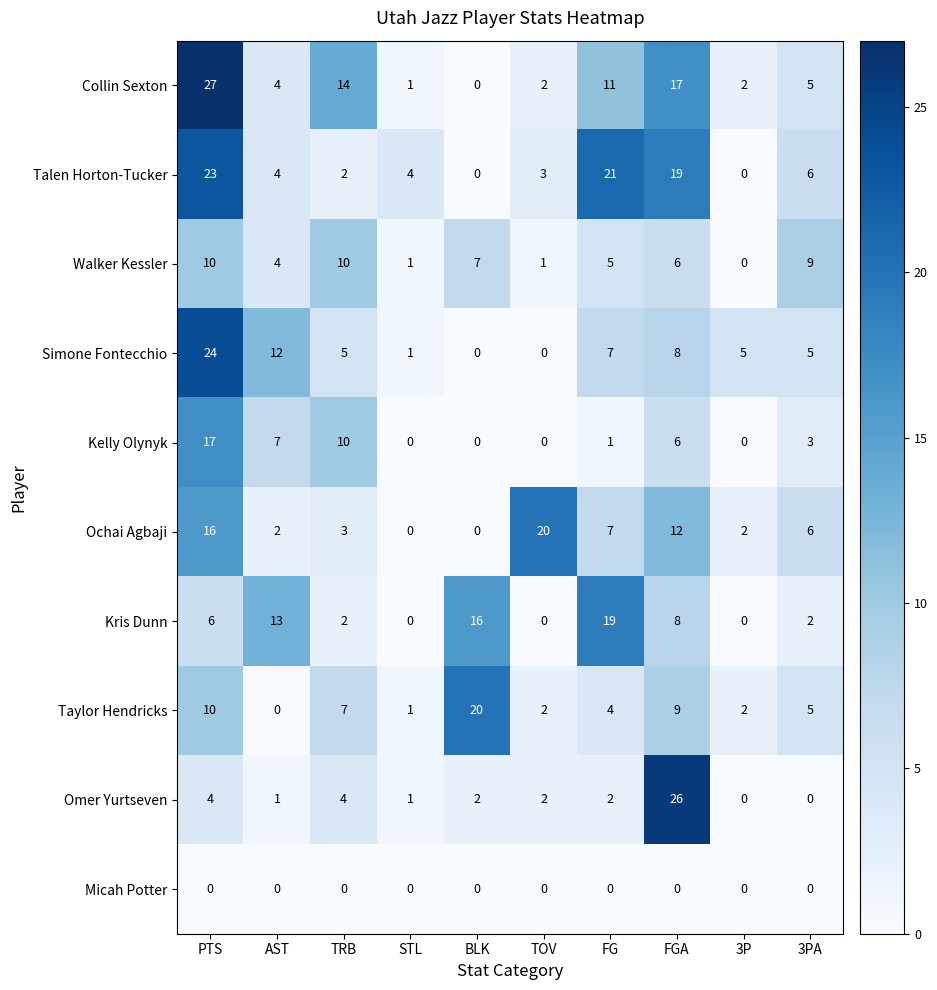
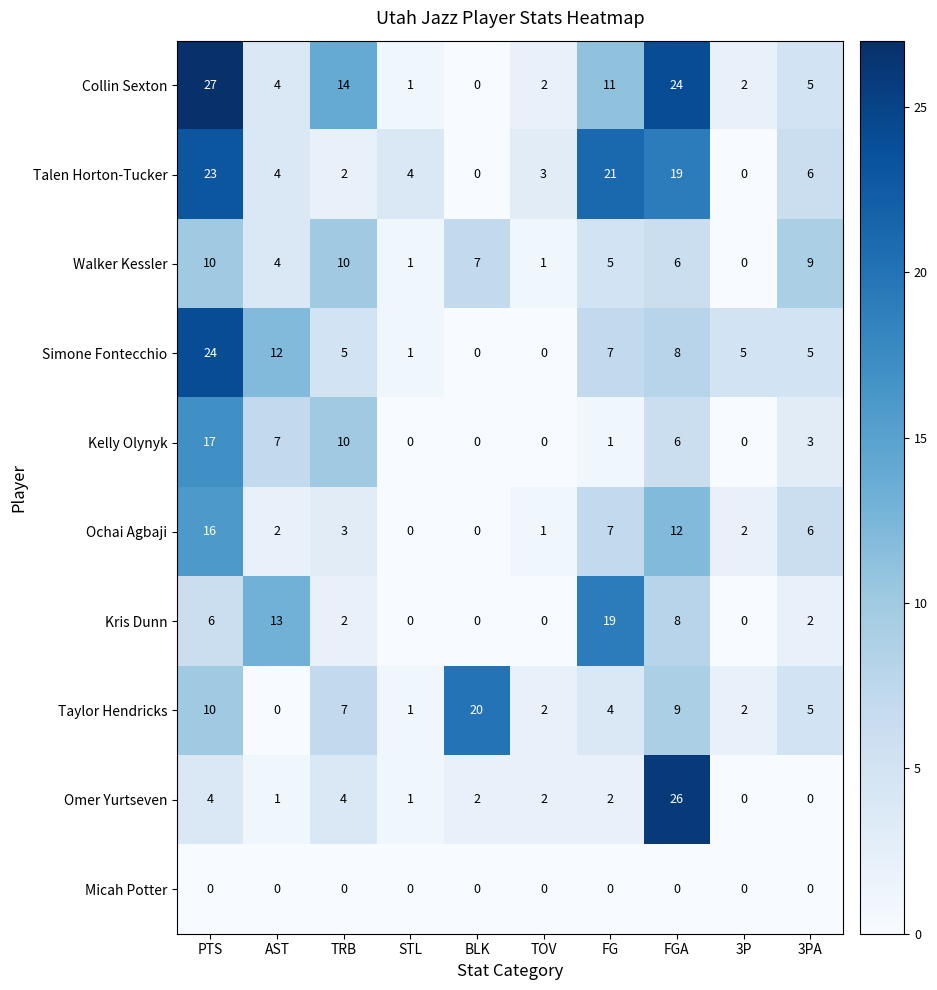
  {
    "Collin Sexton": {
      "PTS": 27,
      "AST": 4,
      "TRB": 14,
      "STL": 1,
      "BLK": 0,
      "TOV": 2,
      "FG": 11,
-     "FGA": 17,
+     "FGA": 24,
      "3P": 2,
      "3PA": 5
    },
    "Talen Horton-Tucker": {
      "PTS": 23,
      "AST": 4,
      "TRB": 2,
      "STL": 4,
      "BLK": 0,
      "TOV": 3,
      "FG": 21,
      "FGA": 19,
      "3P": 0,
      "3PA": 6
    },
    "Walker Kessler": {
      "PTS": 10,
      "AST": 4,
      "TRB": 10,
      "STL": 1,
      "BLK": 7,
      "TOV": 1,
      "FG": 5,
      "FGA": 6,
      "3P": 0,
      "3PA": 9
    },
    "Simone Fontecchio": {
      "PTS": 24,
      "AST": 12,
      "TRB": 5,
      "STL": 1,
      "BLK": 0,
      "TOV": 0,
      "FG": 7,
      "FGA": 8,
      "3P": 5,
      "3PA": 5
    },
    "Kelly Olynyk": {
      "PTS": 17,
      "AST": 7,
      "TRB": 10,
      "STL": 0,
      "BLK": 0,
      "TOV": 0,
      "FG": 1,
      "FGA": 6,
      "3P": 0,
      "3PA": 3
    },
    "Ochai Agbaji": {
      "PTS": 16,
      "AST": 2,
      "TRB": 3,
      "STL": 0,
      "BLK": 0,
-     "TOV": 20,
+     "TOV": 1,
      "FG": 7,
      "FGA": 12,
      "3P": 2,
      "3PA": 6
    },
    "Kris Dunn": {
      "PTS": 6,
      "AST": 13,
      "TRB": 2,
      "STL": 0,
-     "BLK": 16,
+     "BLK": 0,
      "TOV": 0,
      "FG": 19,
      "FGA": 8,
      "3P": 0,
      "3PA": 2
    },
    "Taylor Hendricks": {
      "PTS": 10,
      "AST": 0,
      "TRB": 7,
      "STL": 1,
      "BLK": 20,
      "TOV": 2,
      "FG": 4,
      "FGA": 9,
      "3P": 2,
      "3PA": 5
    },
    "Omer Yurtseven": {
      "PTS": 4,
      "AST": 1,
      "TRB": 4,
      "STL": 1,
      "BLK": 2,
      "TOV": 2,
      "FG": 2,
      "FGA": 26,
      "3P": 0,
      "3PA": 0
    },
    "Micah Potter": {
      "PTS": 0,
      "AST": 0,
      "TRB": 0,
      "STL": 0,
      "BLK": 0,
      "TOV": 0,
      "FG": 0,
      "FGA": 0,
      "3P": 0,
      "3PA": 0
    }
  }
